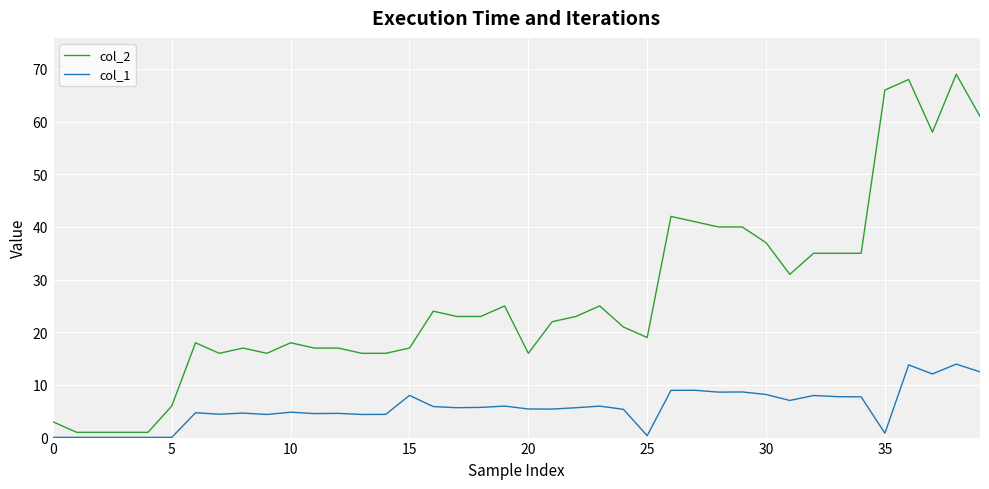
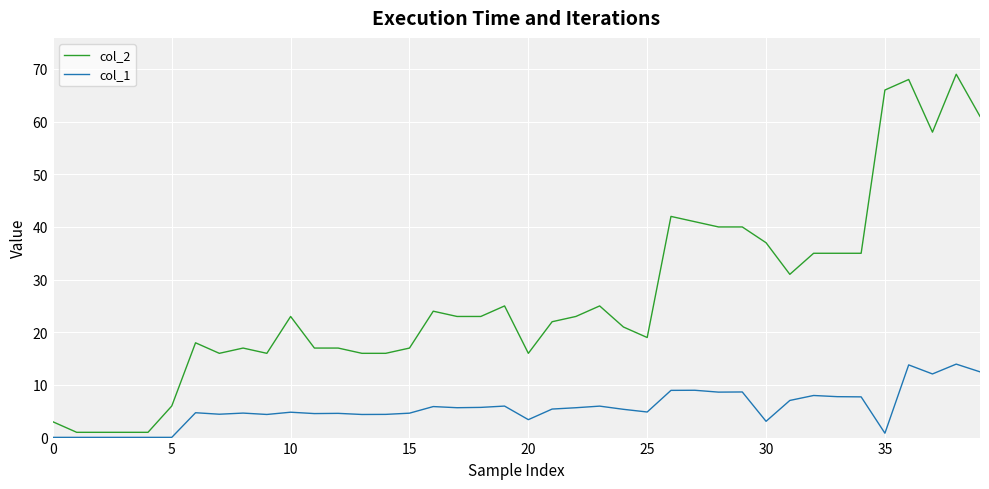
  {
    "col_2": {
      "0": 3,
      "5": 6,
-     "10": 18,
+     "10": 23,
      "15": 17,
      "20": 16,
      "25": 19,
      "30": 37,
      "35": 66
    },
    "col_1": {
      "0": 0,
      "5": 0,
      "10": 5,
-     "15": 8,
-     "20": 5,
-     "25": 0,
-     "30": 8,
+     "15": 5,
+     "20": 3,
+     "25": 5,
+     "30": 3,
      "35": 1
    }
  }
